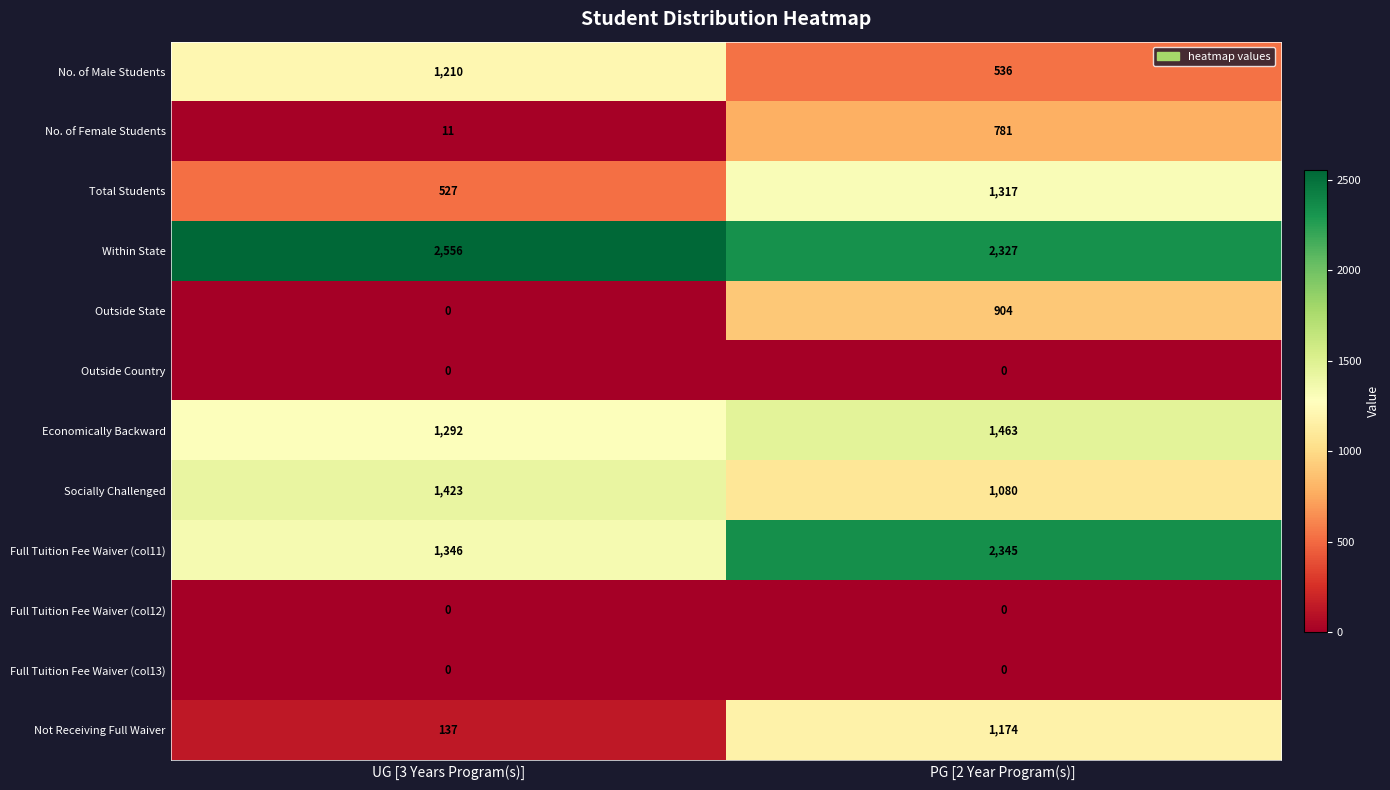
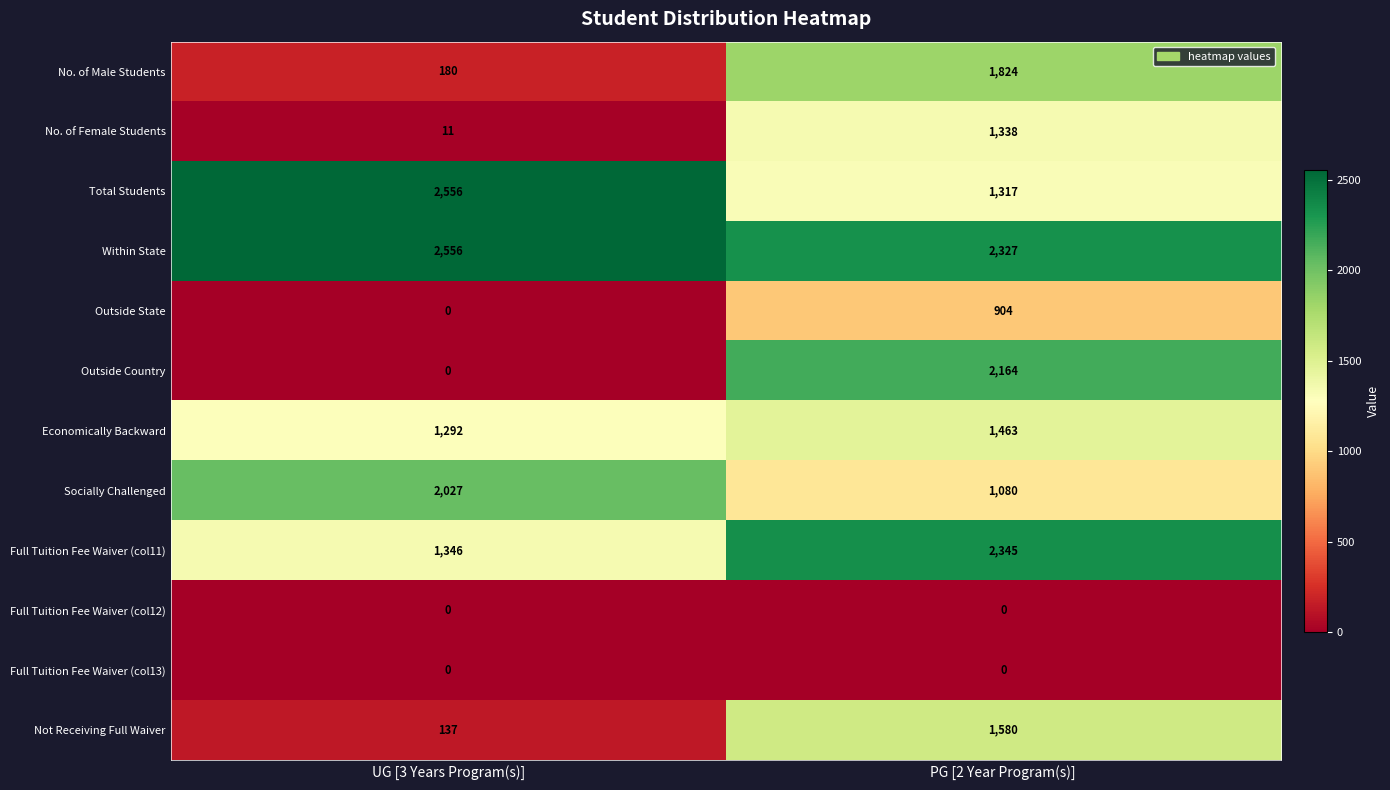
  {
    "No. of Male Students": {
-     "UG [3 Years Program(s)]": "1,210",
-     "PG [2 Year Program(s)]": "536"
+     "UG [3 Years Program(s)]": "180",
+     "PG [2 Year Program(s)]": "1,824"
    },
    "No. of Female Students": {
      "UG [3 Years Program(s)]": "11",
-     "PG [2 Year Program(s)]": "781"
+     "PG [2 Year Program(s)]": "1,338"
    },
    "Total Students": {
-     "UG [3 Years Program(s)]": "527",
+     "UG [3 Years Program(s)]": "2,556",
      "PG [2 Year Program(s)]": "1,317"
    },
    "Within State": {
      "UG [3 Years Program(s)]": "2,556",
      "PG [2 Year Program(s)]": "2,327"
    },
    "Outside State": {
      "UG [3 Years Program(s)]": "0",
      "PG [2 Year Program(s)]": "904"
    },
    "Outside Country": {
      "UG [3 Years Program(s)]": "0",
-     "PG [2 Year Program(s)]": "0"
+     "PG [2 Year Program(s)]": "2,164"
    },
    "Economically Backward": {
      "UG [3 Years Program(s)]": "1,292",
      "PG [2 Year Program(s)]": "1,463"
    },
    "Socially Challenged": {
-     "UG [3 Years Program(s)]": "1,423",
+     "UG [3 Years Program(s)]": "2,027",
      "PG [2 Year Program(s)]": "1,080"
    },
    "Full Tuition Fee Waiver (col11)": {
      "UG [3 Years Program(s)]": "1,346",
      "PG [2 Year Program(s)]": "2,345"
    },
    "Full Tuition Fee Waiver (col12)": {
      "UG [3 Years Program(s)]": "0",
      "PG [2 Year Program(s)]": "0"
    },
    "Full Tuition Fee Waiver (col13)": {
      "UG [3 Years Program(s)]": "0",
      "PG [2 Year Program(s)]": "0"
    },
    "Not Receiving Full Waiver": {
      "UG [3 Years Program(s)]": "137",
-     "PG [2 Year Program(s)]": "1,174"
+     "PG [2 Year Program(s)]": "1,580"
    }
  }
